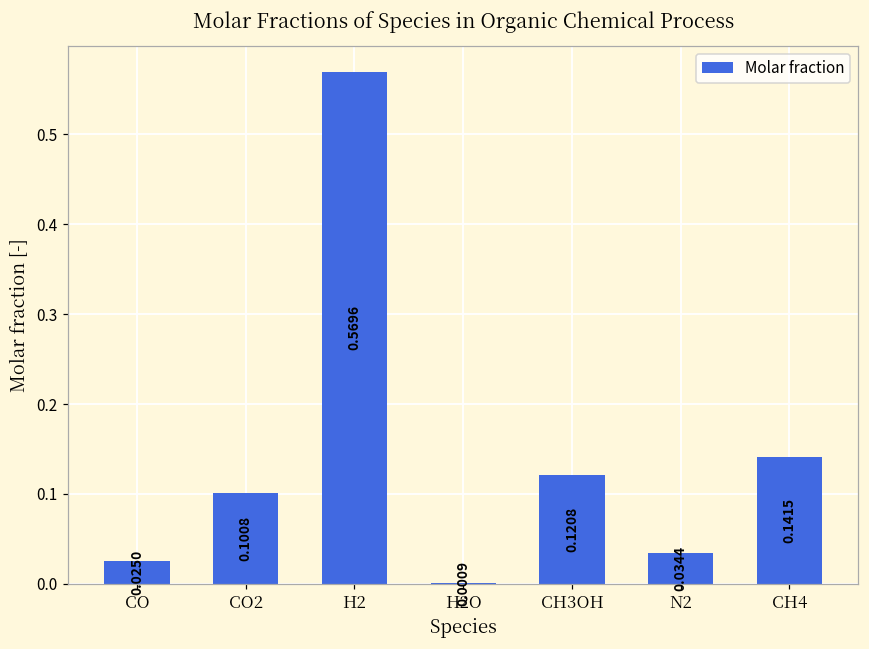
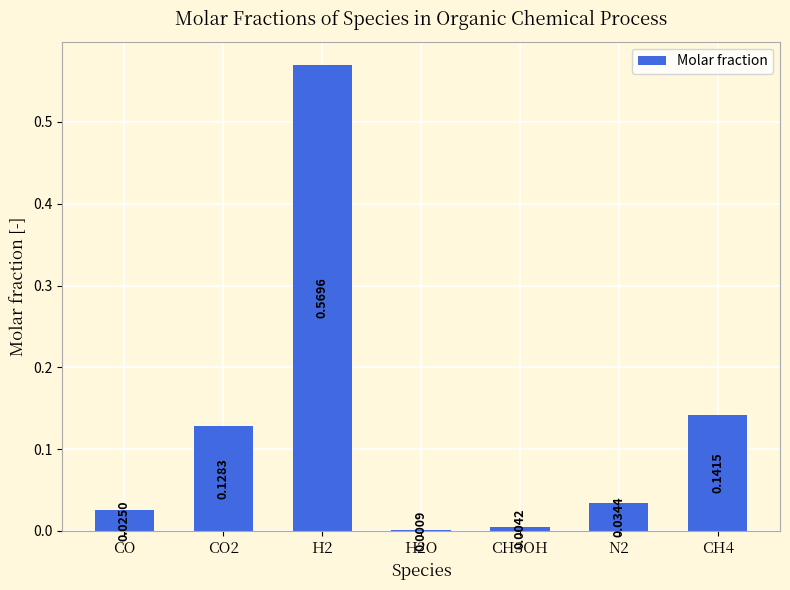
  {
    "CO": 0.0250,
-   "CO2": 0.1008,
+   "CO2": 0.1283,
    "H2": 0.5696,
    "H2O": 0.0009,
-   "CH3OH": 0.1208,
+   "CH3OH": 0.0042,
    "N2": 0.0344,
    "CH4": 0.1415
  }
